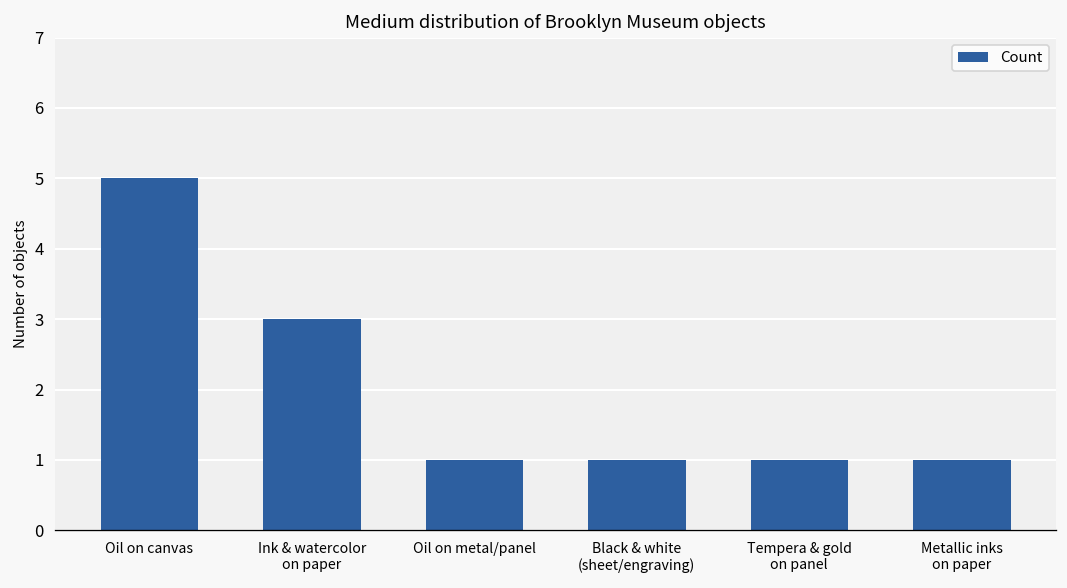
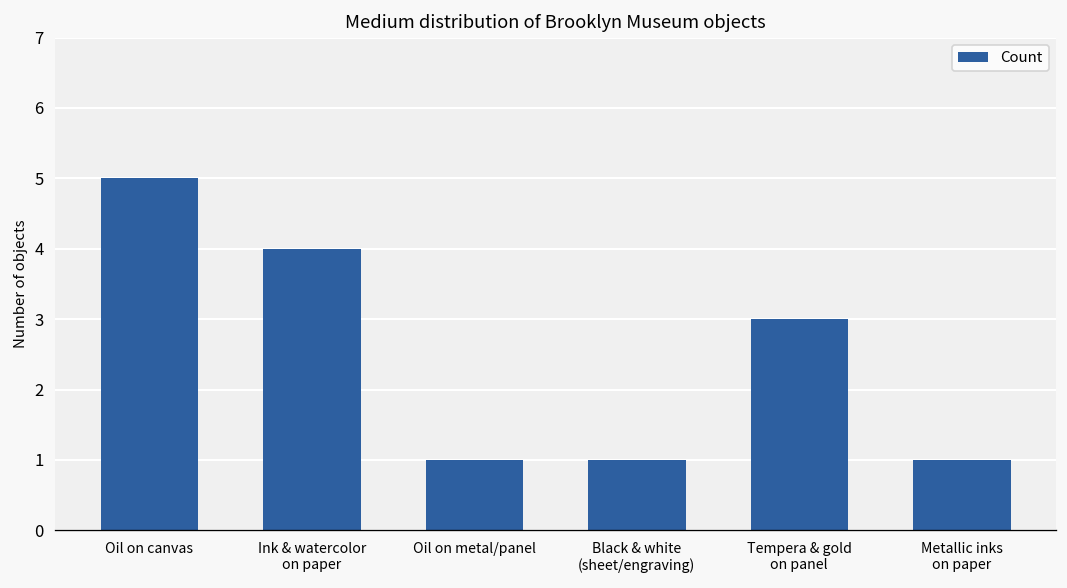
  {
    "Oil on canvas": 5,
-   "Ink & watercolor on paper": 3,
+   "Ink & watercolor on paper": 4,
    "Oil on metal/panel": 1,
    "Black & white (sheet/engraving)": 1,
-   "Tempera & gold on panel": 1,
+   "Tempera & gold on panel": 3,
    "Metallic inks on paper": 1
  }
